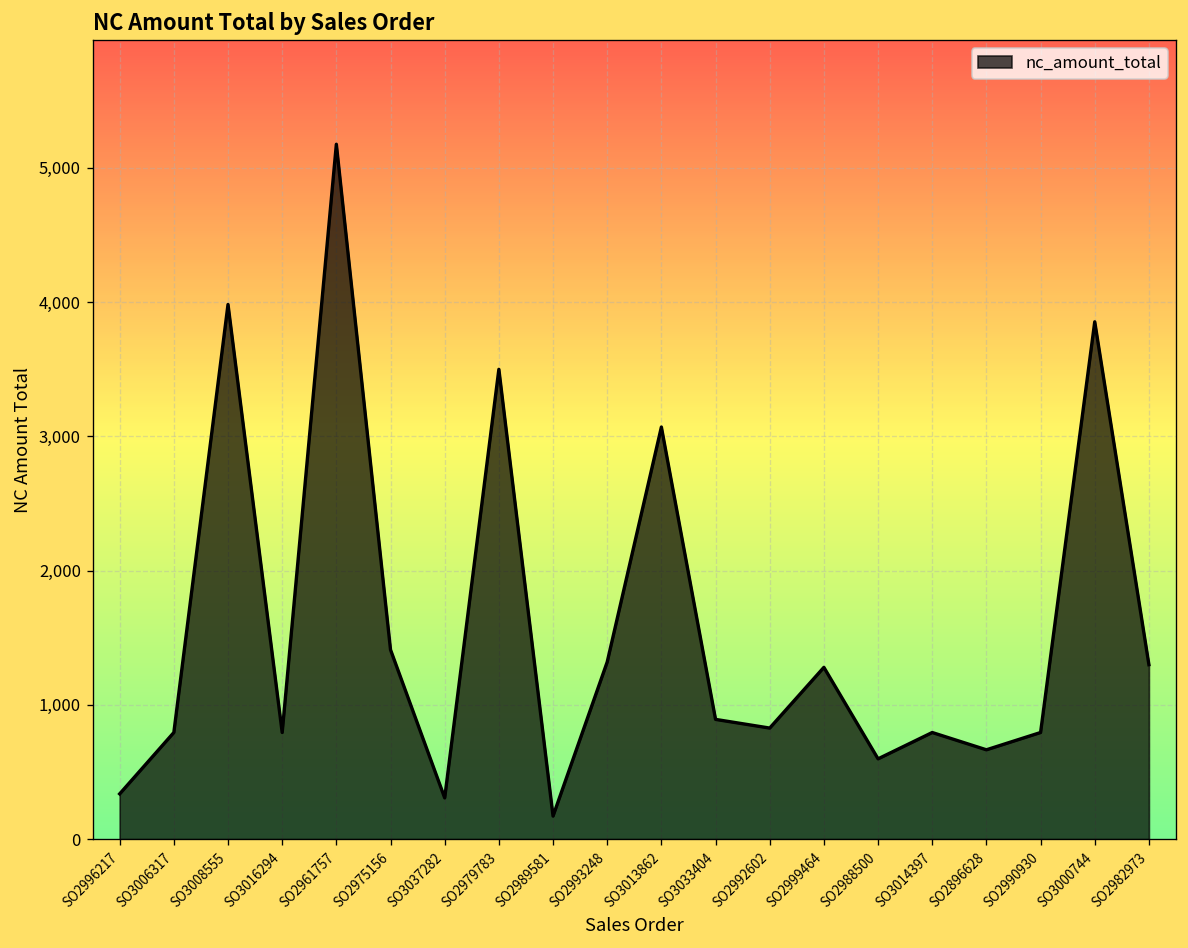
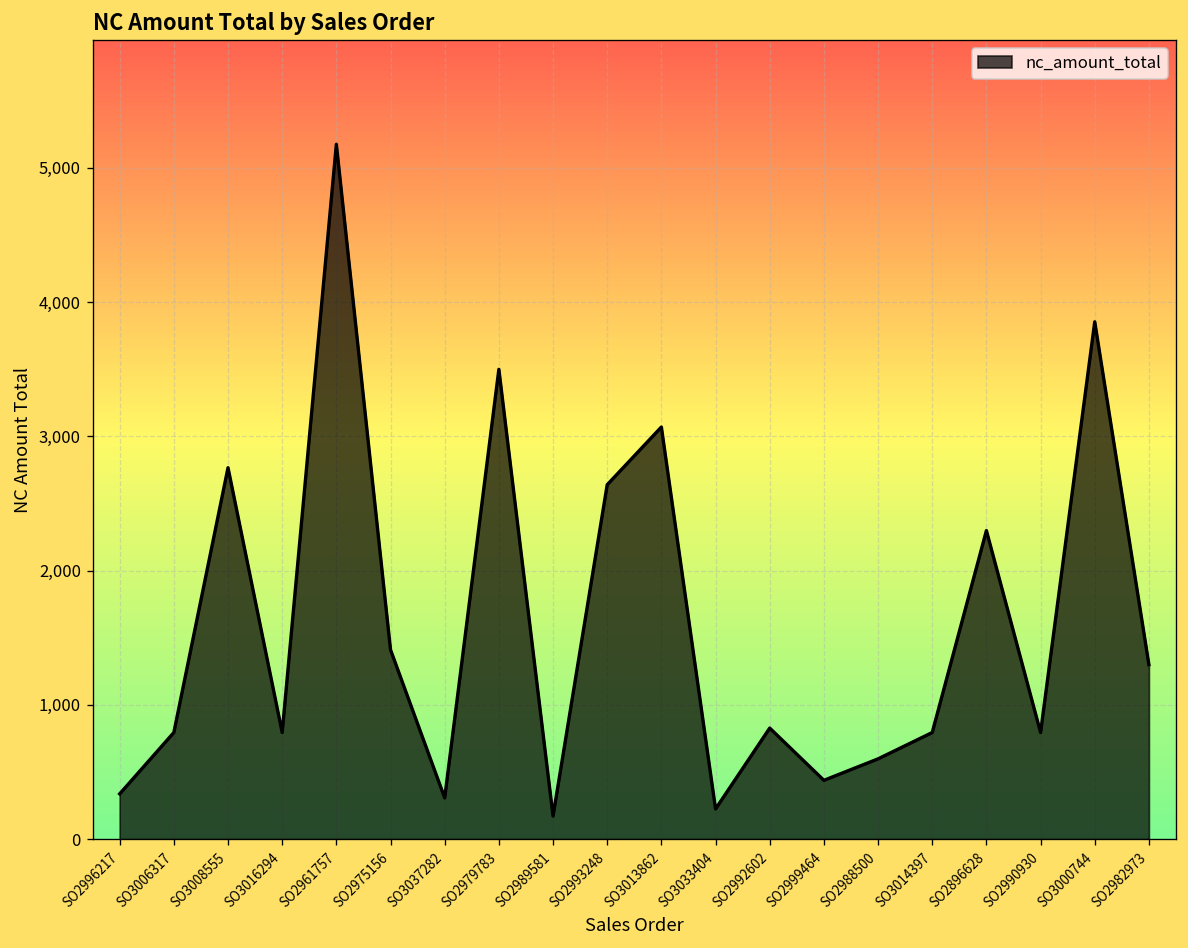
  {
    "SO2996217": "340",
    "SO3006317": "790",
-   "SO3008555": "3,980",
+   "SO3008555": "2,770",
    "SO3016294": "790",
    "SO2961757": "5,180",
    "SO2975156": "1,410",
    "SO3037282": "310",
    "SO2979783": "3,500",
    "SO2989581": "170",
-   "SO2993248": "1,320",
+   "SO2993248": "2,640",
    "SO3013862": "3,070",
-   "SO3033404": "890",
+   "SO3033404": "230",
    "SO2992602": "830",
-   "SO2999464": "1,280",
+   "SO2999464": "440",
    "SO2988500": "600",
    "SO3014397": "790",
-   "SO2896628": "670",
+   "SO2896628": "2,300",
    "SO2990930": "790",
    "SO3000744": "3,850",
    "SO2982973": "1,300"
  }
